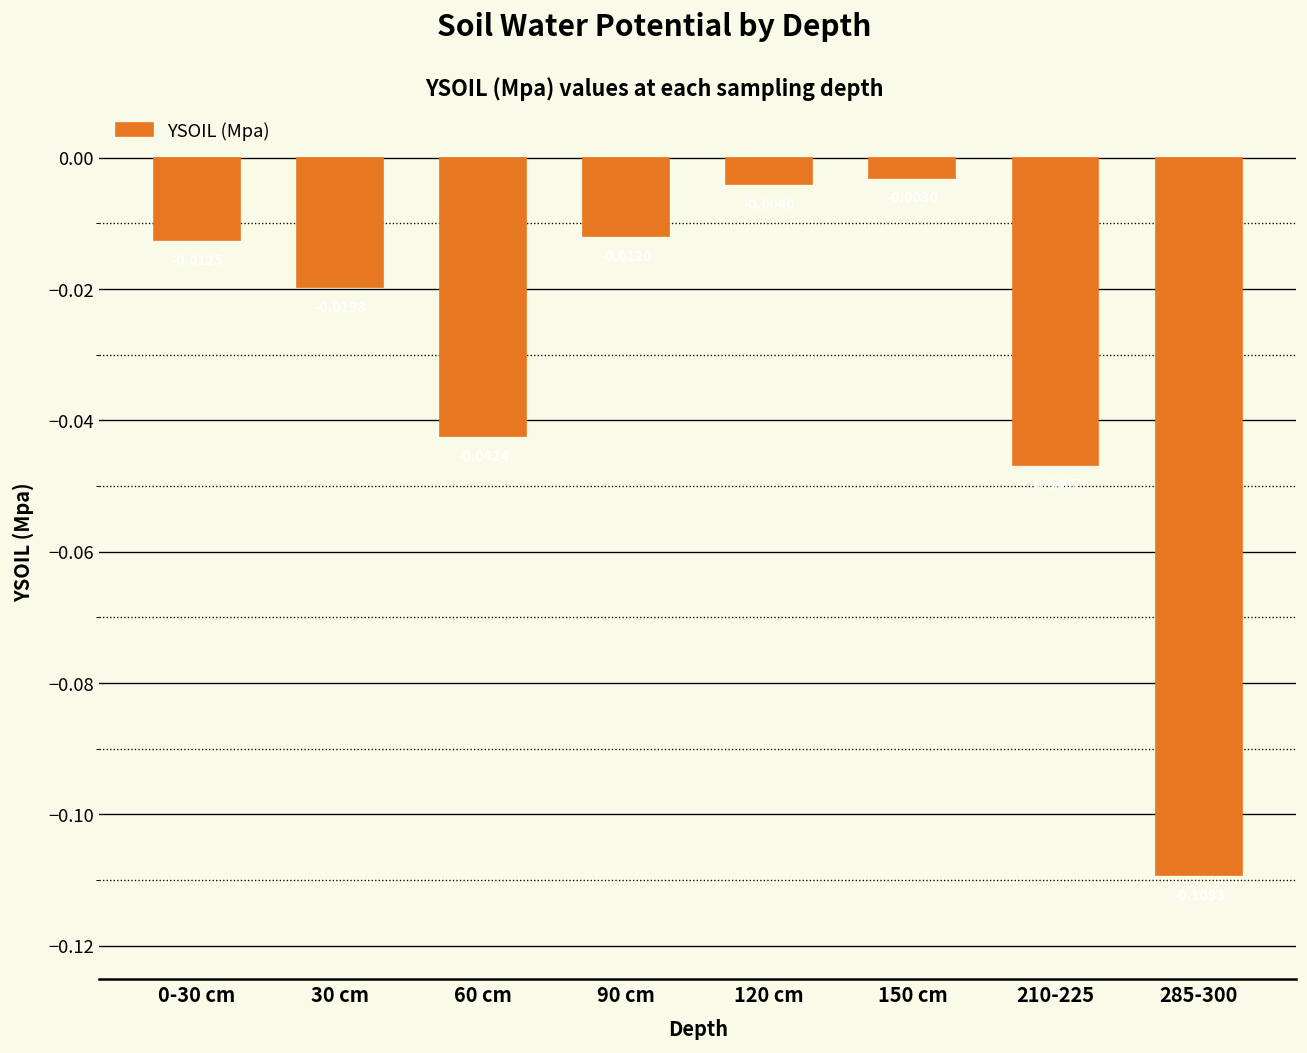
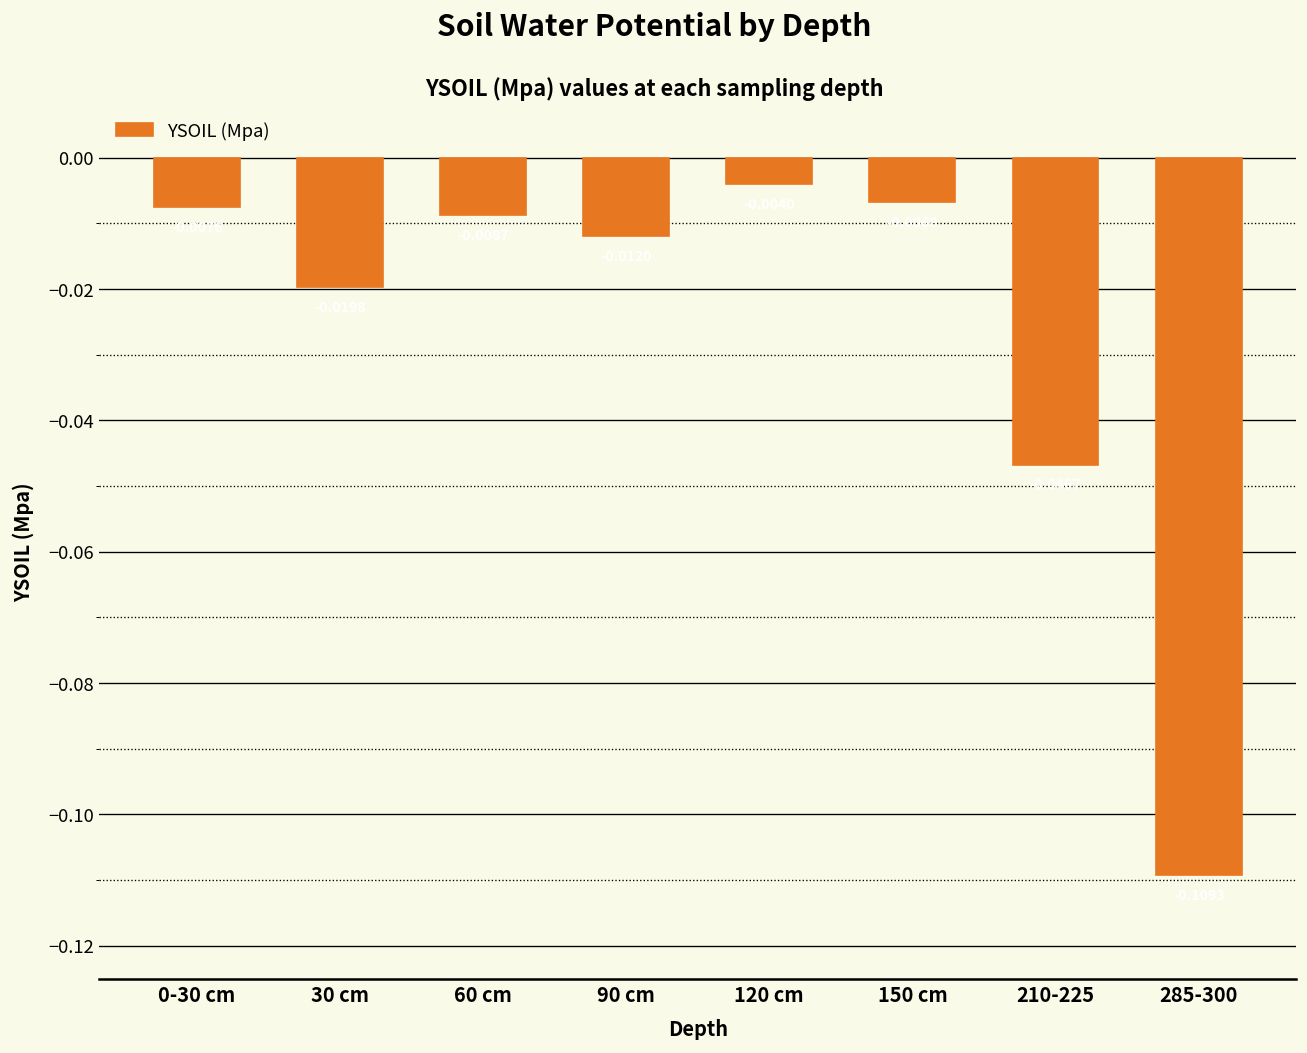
  {
-   "0-30 cm": -0.013,
+   "0-30 cm": -0.008,
    "30 cm": -0.020,
-   "60 cm": -0.042,
+   "60 cm": -0.009,
    "90 cm": -0.012,
    "120 cm": -0.004,
-   "150 cm": -0.003,
+   "150 cm": -0.007,
    "210-225": -0.047,
    "285-300": -0.109
  }
